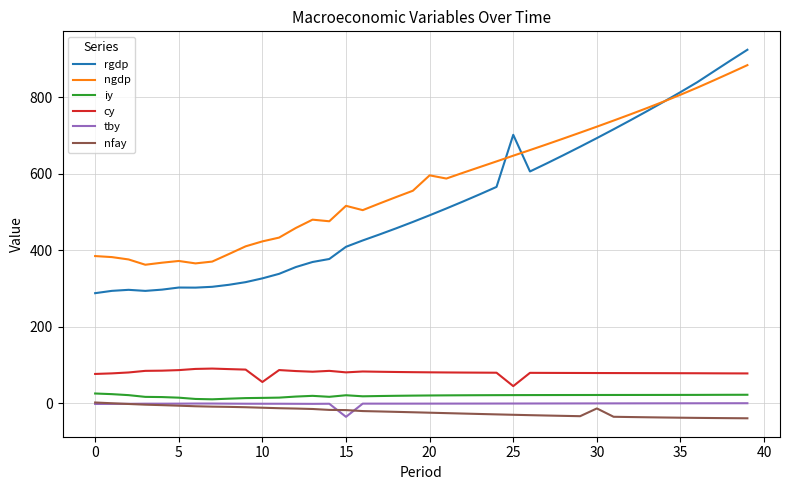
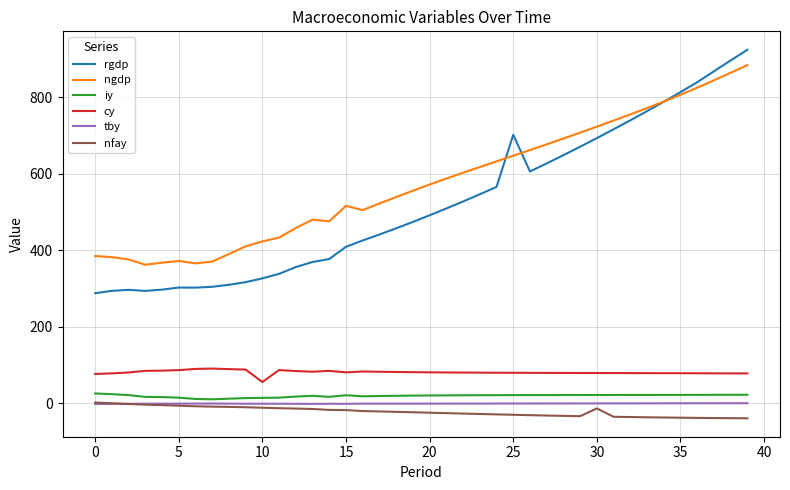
  {
    "rgdp": {
      "0": 290,
      "5": 300,
      "10": 330,
      "15": 410,
      "20": 490,
      "25": 700,
      "30": 690,
      "35": 810
    },
    "ngdp": {
      "0": 380,
      "5": 370,
      "10": 420,
      "15": 520,
-     "20": 600,
+     "20": 570,
      "25": 650,
      "30": 720,
      "35": 810
    },
    "iy": {
      "0": 30,
      "5": 10,
      "10": 10,
      "15": 20,
      "20": 20,
      "25": 20,
      "30": 20,
      "35": 20
    },
    "cy": {
      "0": 80,
      "5": 90,
      "10": 60,
      "15": 80,
      "20": 80,
-     "25": 40,
+     "25": 80,
      "30": 80,
      "35": 80
    },
    "tby": {
      "10": 0,
-     "15": -40,
+     "15": 0,
      "20": 0,
      "25": 0,
      "30": 0,
      "35": 0
    },
    "nfay": {
      "10": -10,
      "15": -20,
      "20": -20,
      "25": -30,
      "30": -10,
      "35": -40
    }
  }
